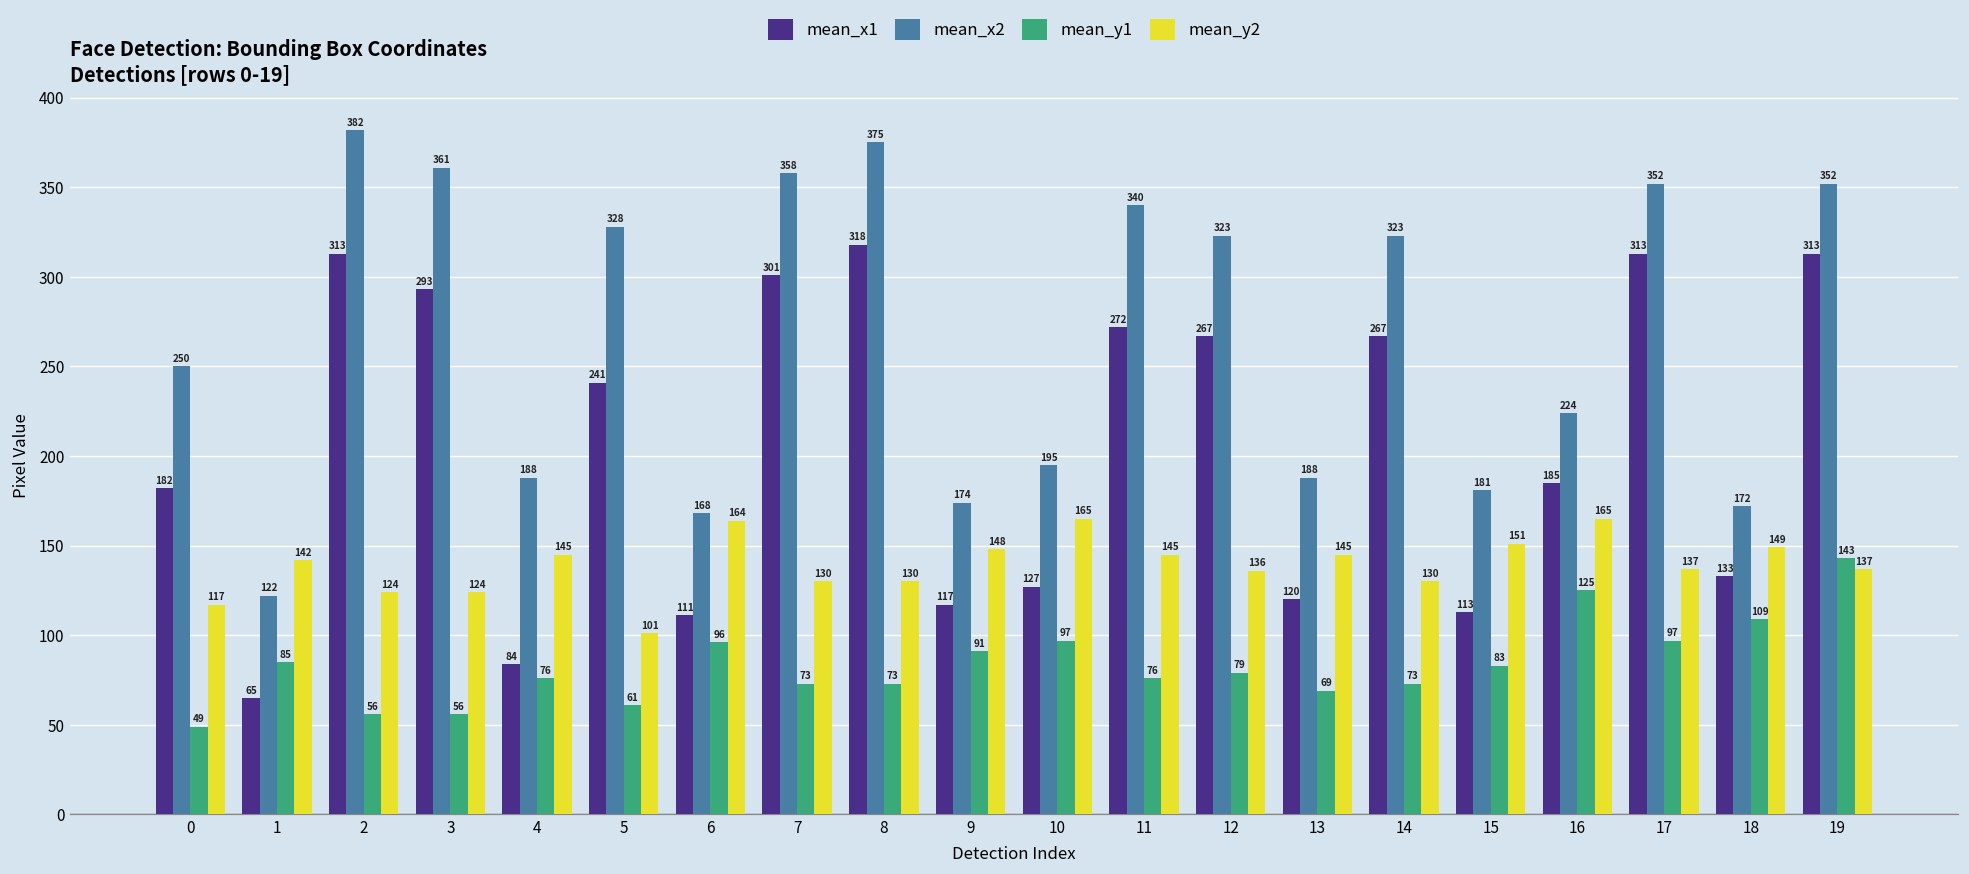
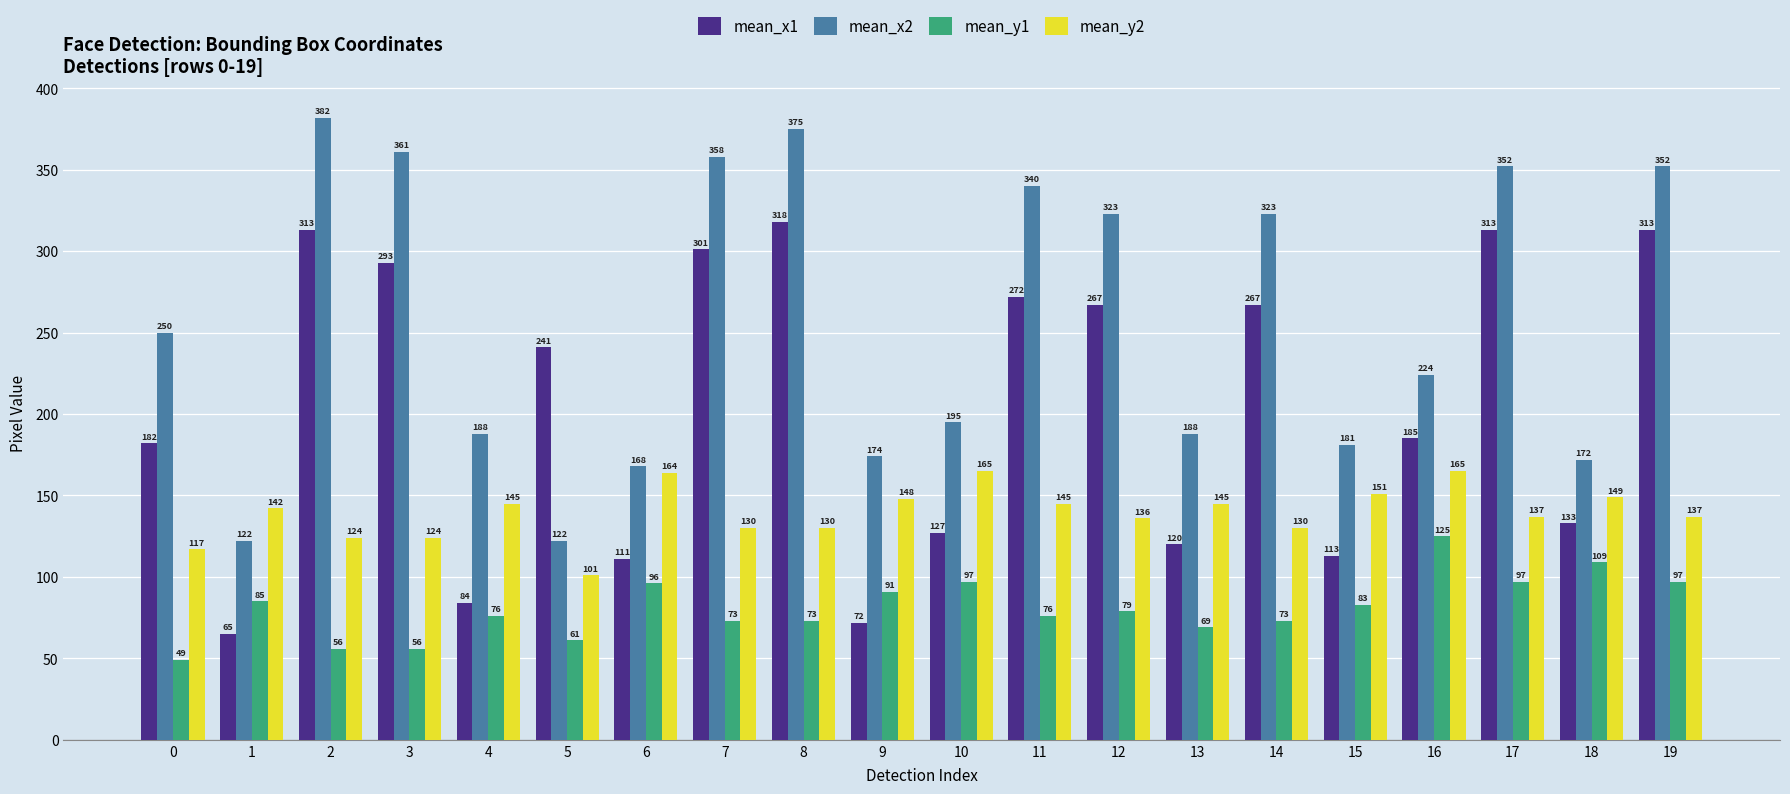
  {
    "mean_x1": {
      "0": 182,
      "1": 65,
      "2": 313,
      "3": 293,
      "4": 84,
      "5": 241,
      "6": 111,
      "7": 301,
      "8": 318,
-     "9": 117,
+     "9": 72,
      "10": 127,
      "11": 272,
      "12": 267,
      "13": 120,
      "14": 267,
      "15": 113,
      "16": 185,
      "17": 313,
      "18": 133,
      "19": 313
    },
    "mean_x2": {
      "0": 250,
      "1": 122,
      "2": 382,
      "3": 361,
      "4": 188,
-     "5": 328,
+     "5": 122,
      "6": 168,
      "7": 358,
      "8": 375,
      "9": 174,
      "10": 195,
      "11": 340,
      "12": 323,
      "13": 188,
      "14": 323,
      "15": 181,
      "16": 224,
      "17": 352,
      "18": 172,
      "19": 352
    },
    "mean_y1": {
      "0": 49,
      "1": 85,
      "2": 56,
      "3": 56,
      "4": 76,
      "5": 61,
      "6": 96,
      "7": 73,
      "8": 73,
      "9": 91,
      "10": 97,
      "11": 76,
      "12": 79,
      "13": 69,
      "14": 73,
      "15": 83,
      "16": 125,
      "17": 97,
      "18": 109,
-     "19": 143
+     "19": 97
    },
    "mean_y2": {
      "0": 117,
      "1": 142,
      "2": 124,
      "3": 124,
      "4": 145,
      "5": 101,
      "6": 164,
      "7": 130,
      "8": 130,
      "9": 148,
      "10": 165,
      "11": 145,
      "12": 136,
      "13": 145,
      "14": 130,
      "15": 151,
      "16": 165,
      "17": 137,
      "18": 149,
      "19": 137
    }
  }
